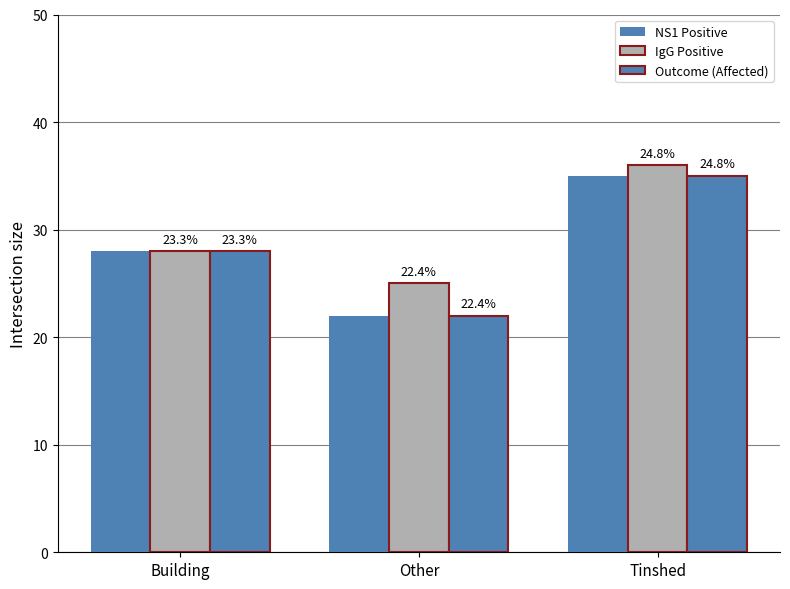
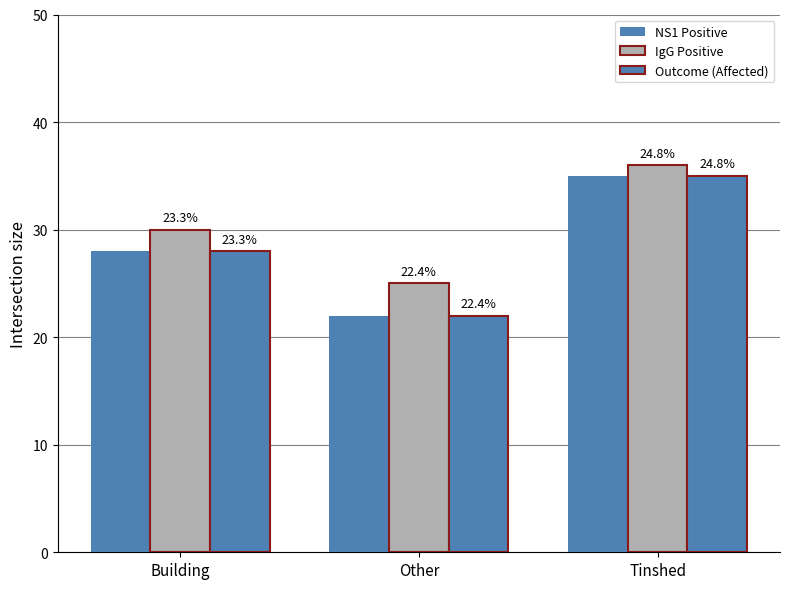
  {
    "IgG Positive": {
-     "Building": 28
+     "Building": 30
    }
  }
